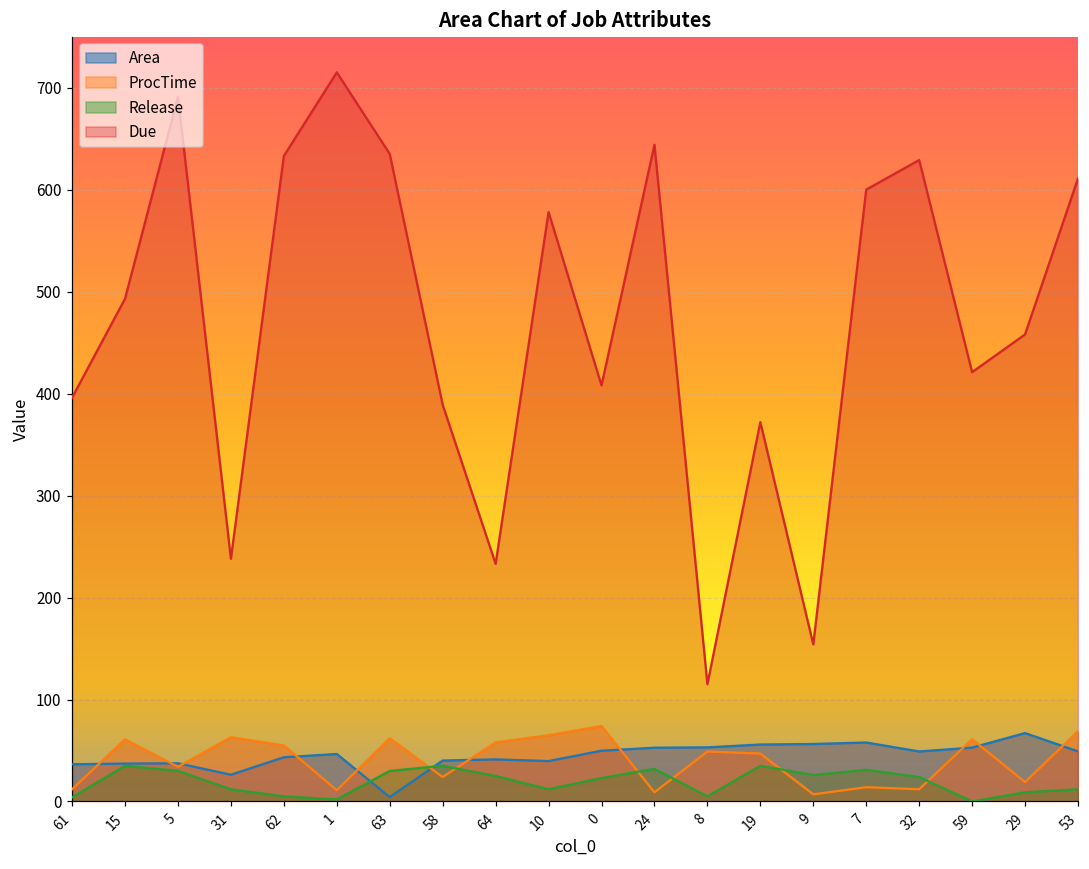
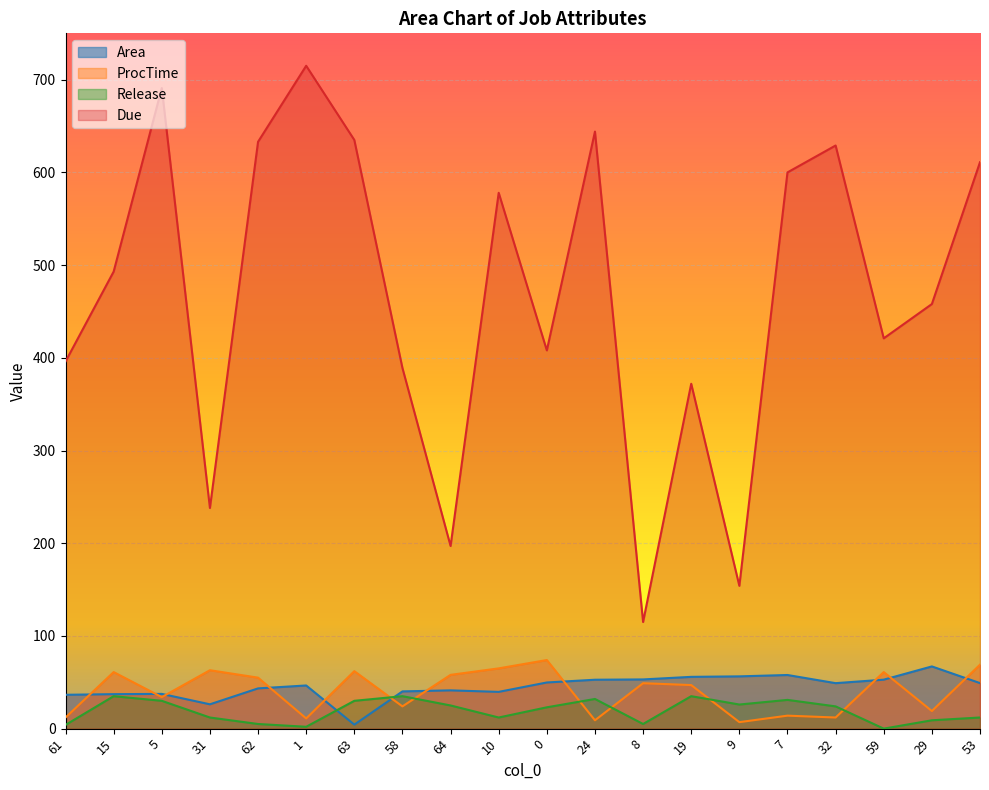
  {
    "Area": {
      "61": 40,
      "5": 40,
      "31": 30,
      "62": 40,
      "1": 50,
      "63": 0,
      "58": 40,
      "64": 40,
      "10": 40,
      "0": 50,
      "24": 50,
      "8": 50,
      "19": 60,
      "9": 60,
      "7": 60,
      "32": 50,
      "59": 50,
      "29": 70,
      "53": 50
    },
    "ProcTime": {
      "61": 10,
      "15": 60,
      "5": 30,
      "31": 60,
      "62": 60,
      "1": 10,
      "63": 60,
      "58": 20,
      "64": 60,
      "10": 70,
      "0": 70,
      "24": 10,
      "8": 50,
      "19": 50,
      "9": 10,
      "7": 10,
      "32": 10,
      "59": 60,
      "29": 20,
      "53": 70
    },
    "Release": {
      "61": 0,
      "5": 30,
      "31": 10,
      "62": 10,
      "1": 0,
      "63": 30,
      "58": 40,
      "64": 30,
      "10": 10,
      "0": 20,
      "24": 30,
      "8": 10,
      "19": 40,
      "9": 30,
      "7": 30,
      "32": 20,
      "59": 0,
      "29": 10,
      "53": 10
    },
    "Due": {
      "61": 400,
      "15": 490,
      "31": 240,
      "62": 630,
      "1": 720,
      "63": 640,
      "58": 390,
-     "64": 230,
+     "64": 200,
      "10": 580,
      "0": 410,
      "24": 640,
      "8": 120,
      "19": 370,
      "9": 150,
      "7": 600,
      "32": 630,
      "59": 420,
      "29": 460,
      "53": 610
    }
  }
